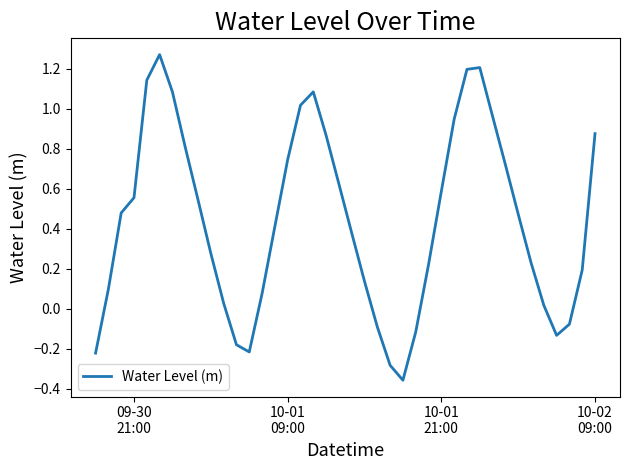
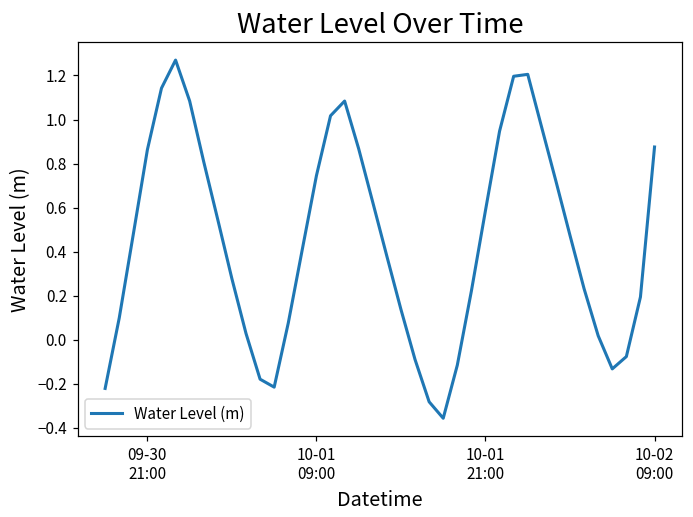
  {
-   "09-30 21:00": 0.55,
+   "09-30 21:00": 0.86,
    "10-01 09:00": 0.75,
    "10-01 21:00": 0.59,
    "10-02 09:00": 0.88
  }
